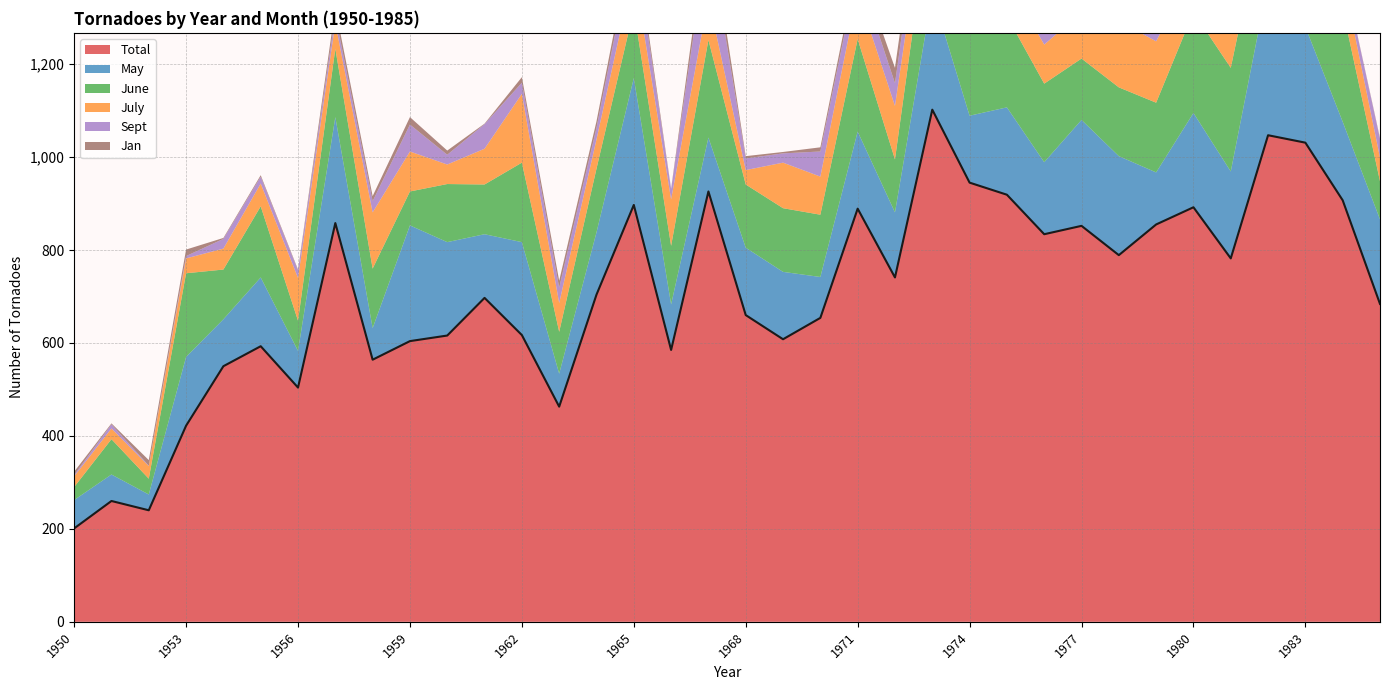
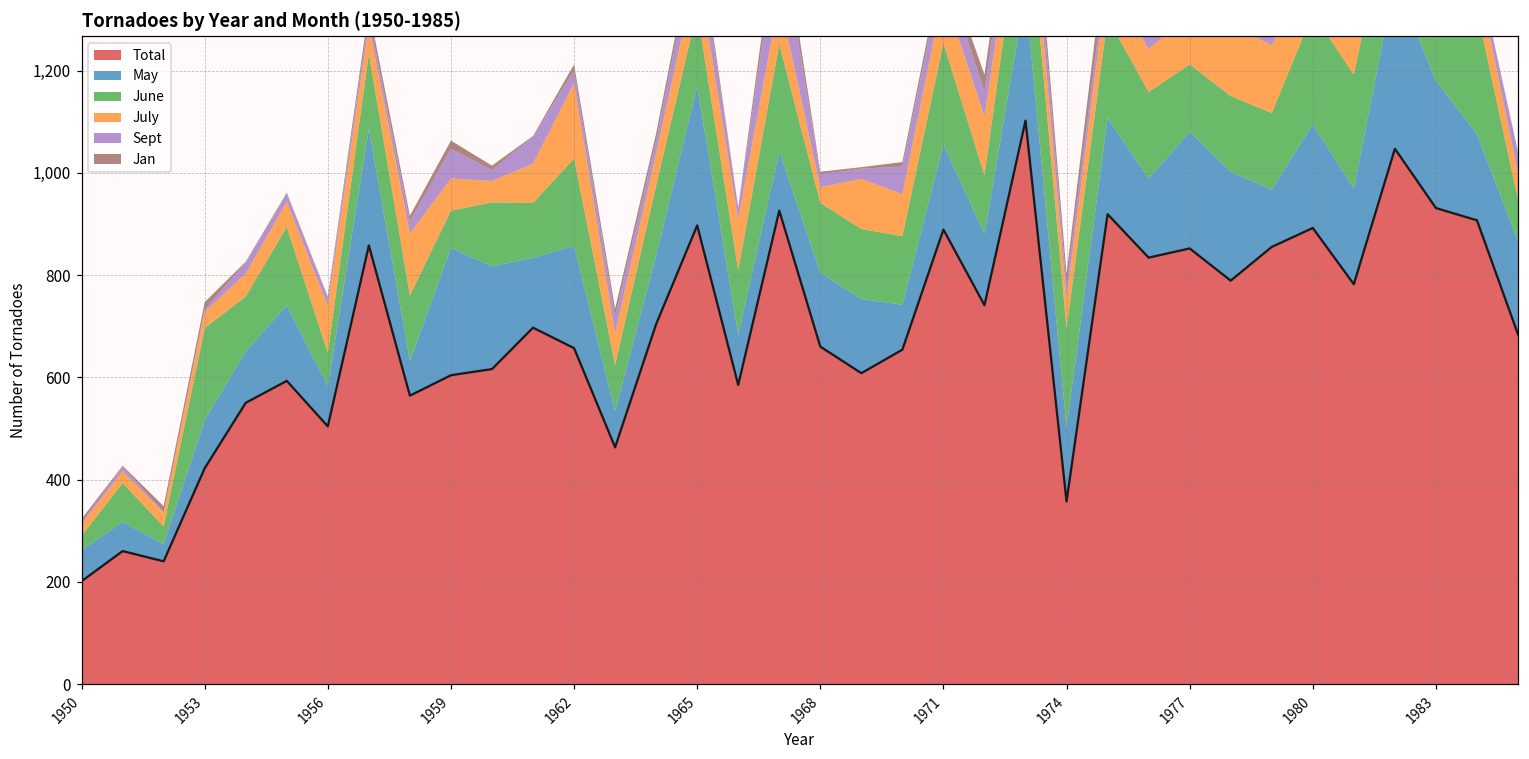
  {
    "Total": {
      "1950": "200",
      "1953": "420",
      "1956": "500",
      "1959": "600",
-     "1962": "620",
+     "1962": "660",
      "1965": "900",
      "1968": "660",
      "1971": "890",
-     "1974": "950",
+     "1974": "360",
      "1977": "850",
      "1980": "890",
-     "1983": "1,030"
+     "1983": "930"
    },
    "May": {
      "1950": "60",
-     "1953": "150",
+     "1953": "90",
      "1956": "80",
      "1959": "250",
      "1962": "200",
      "1965": "270",
      "1968": "150",
      "1971": "170",
      "1974": "140",
      "1977": "230",
      "1980": "200"
    },
    "June": {
      "1950": "30",
      "1953": "180",
      "1956": "70",
      "1959": "70",
      "1962": "170",
      "1968": "140",
      "1971": "200",
      "1977": "130"
    },
    "July": {
      "1956": "90",
-     "1959": "90",
+     "1959": "60",
      "1962": "150",
      "1968": "30"
    },
    "Sept": {
      "1959": "60",
      "1962": "20"
    },
    "Jan": {
      "1950": "10",
      "1953": "10",
      "1959": "20",
      "1962": "10"
    }
  }
